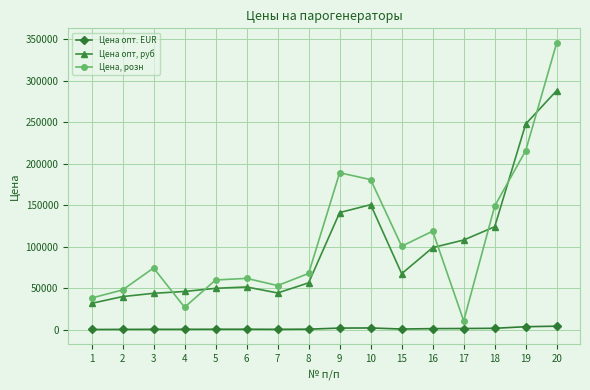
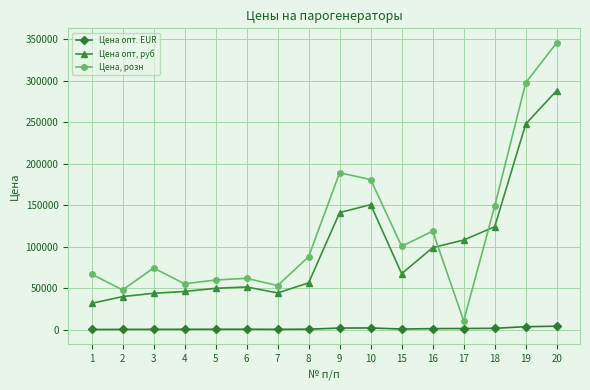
  {
    "Цена, розн": {
-     "1": 40000,
+     "1": 70000,
      "2": 50000,
      "3": 70000,
-     "4": 30000,
+     "4": 60000,
      "5": 60000,
      "6": 60000,
      "7": 50000,
-     "8": 70000,
+     "8": 90000,
      "9": 190000,
      "10": 180000,
      "15": 100000,
      "16": 120000,
      "17": 10000,
      "18": 150000,
-     "19": 220000,
+     "19": 300000,
      "20": 350000
    }
  }
